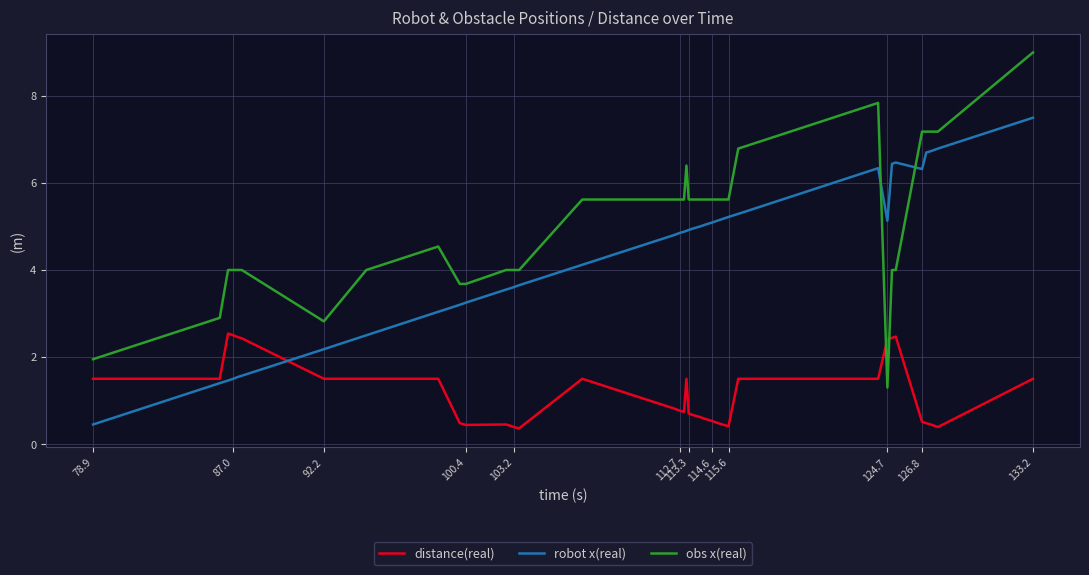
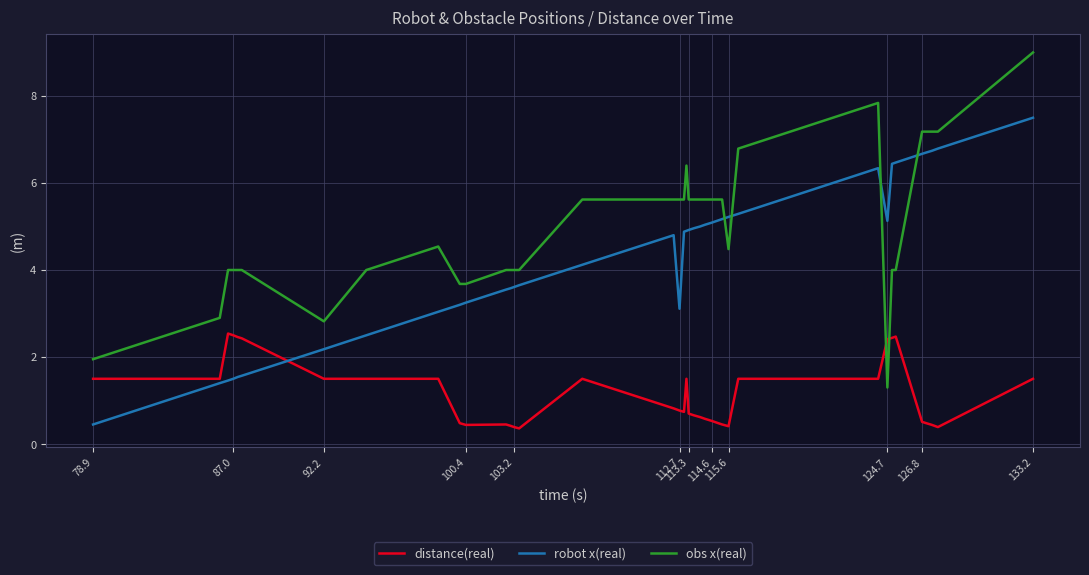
  {
    "distance(real)": {
      "78.9": 1.5,
      "87.0": 2.5,
      "92.2": 1.5,
      "100.4": 0.4,
      "103.2": 0.4,
      "112.7": 0.8,
      "113.3": 0.7,
      "114.6": 0.5,
      "115.6": 0.4,
      "124.7": 2.4,
      "126.8": 0.5,
      "133.2": 1.5
    },
    "robot x(real)": {
      "78.9": 0.5,
      "87.0": 1.5,
      "92.2": 2.2,
      "100.4": 3.3,
      "103.2": 3.6,
-     "112.7": 4.9,
+     "112.7": 3.1,
      "113.3": 4.9,
      "114.6": 5.1,
      "115.6": 5.2,
      "124.7": 5.1,
-     "126.8": 6.3,
+     "126.8": 6.7,
      "133.2": 7.5
    },
    "obs x(real)": {
      "78.9": 2.0,
      "87.0": 4.0,
      "92.2": 2.8,
      "100.4": 3.7,
      "103.2": 4.0,
      "112.7": 5.6,
      "113.3": 5.6,
      "114.6": 5.6,
-     "115.6": 5.6,
+     "115.6": 4.5,
      "124.7": 1.3,
      "126.8": 7.2,
      "133.2": 9.0
    }
  }
